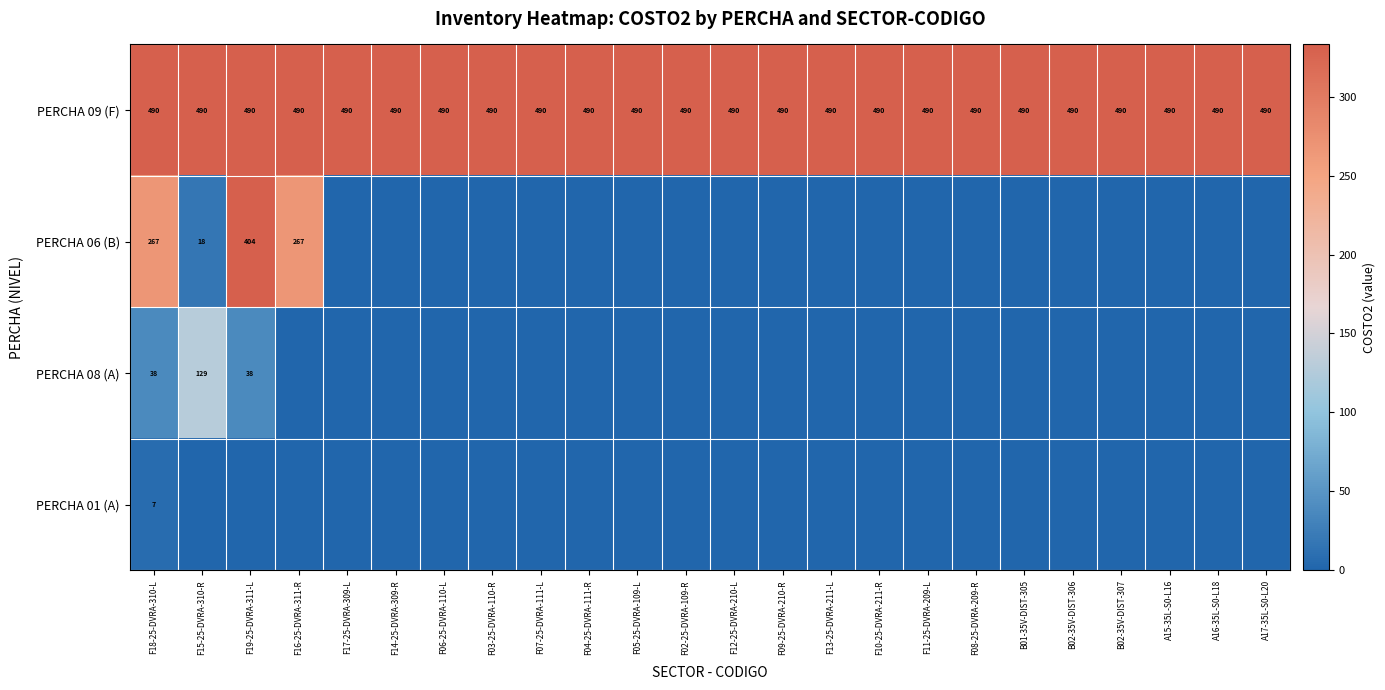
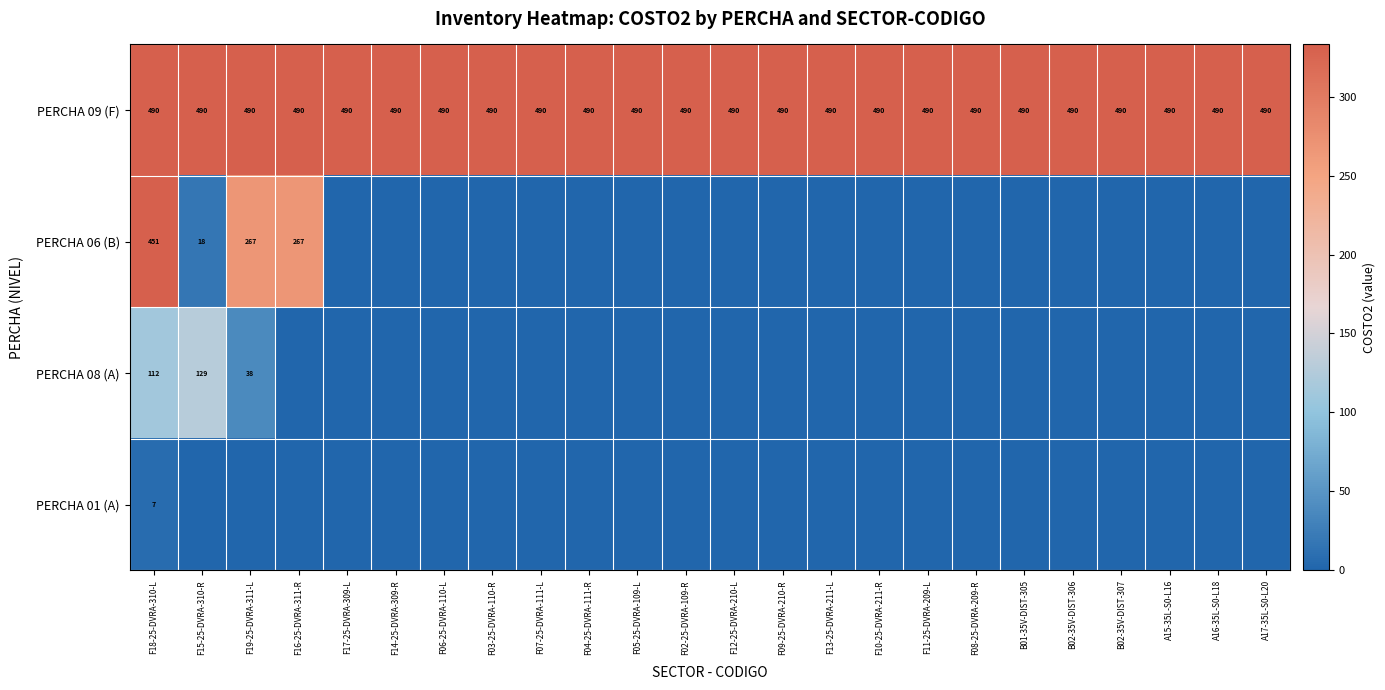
  {
    "PERCHA 09 (F)": {
      "F18-25-DVRA-310-L": 490,
      "F15-25-DVRA-310-R": 490,
      "F19-25-DVRA-311-L": 490,
      "F16-25-DVRA-311-R": 490,
      "F17-25-DVRA-309-L": 490,
      "F14-25-DVRA-309-R": 490,
      "F06-25-DVRA-110-L": 490,
      "F03-25-DVRA-110-R": 490,
      "F07-25-DVRA-111-L": 490,
      "F04-25-DVRA-111-R": 490,
      "F05-25-DVRA-109-L": 490,
      "F02-25-DVRA-109-R": 490,
      "F12-25-DVRA-210-L": 490,
      "F09-25-DVRA-210-R": 490,
      "F13-25-DVRA-211-L": 490,
      "F10-25-DVRA-211-R": 490,
      "F11-25-DVRA-209-L": 490,
      "F08-25-DVRA-209-R": 490,
      "B01-35V-DIST-305": 490,
      "B02-35V-DIST-306": 490,
      "B02-35V-DIST-307": 490,
      "A15-35L-S0-L16": 490,
      "A16-35L-S0-L18": 490,
      "A17-35L-S0-L20": 490
    },
    "PERCHA 06 (B)": {
-     "F18-25-DVRA-310-L": 267,
+     "F18-25-DVRA-310-L": 451,
      "F15-25-DVRA-310-R": 18,
-     "F19-25-DVRA-311-L": 404,
+     "F19-25-DVRA-311-L": 267,
      "F16-25-DVRA-311-R": 267
    },
    "PERCHA 08 (A)": {
-     "F18-25-DVRA-310-L": 38,
+     "F18-25-DVRA-310-L": 112,
      "F15-25-DVRA-310-R": 129,
      "F19-25-DVRA-311-L": 38
    },
    "PERCHA 01 (A)": {
      "F18-25-DVRA-310-L": 7
    }
  }
